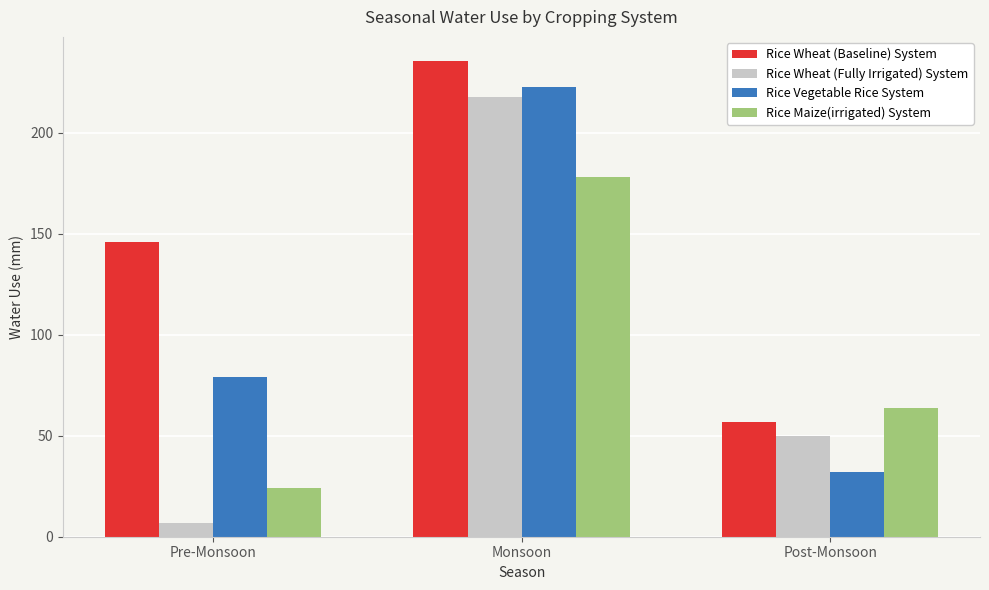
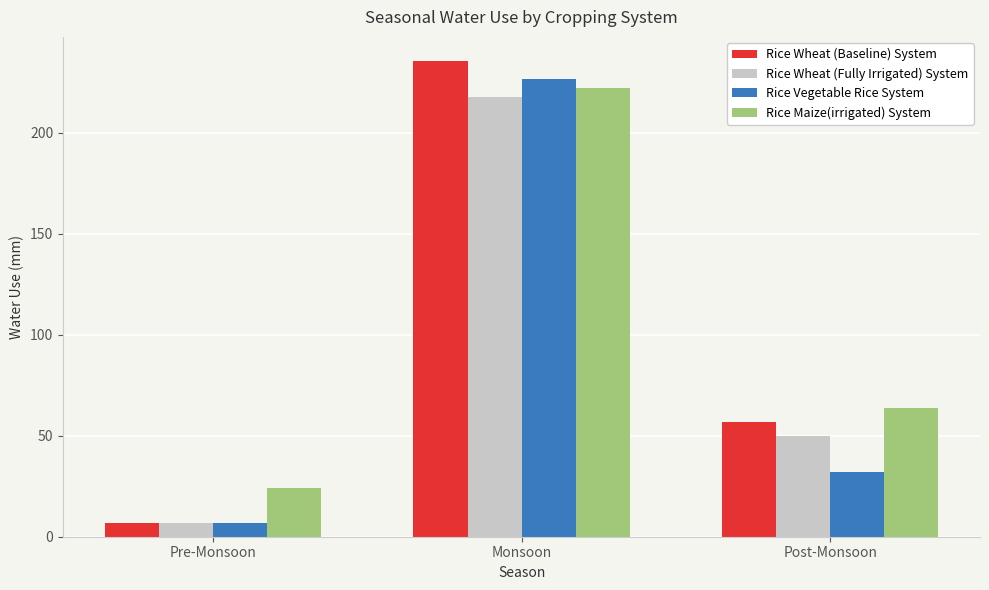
  {
    "Rice Wheat (Baseline) System": {
-     "Pre-Monsoon": 146,
+     "Pre-Monsoon": 7,
      "Monsoon": 236,
      "Post-Monsoon": 57
    },
    "Rice Wheat (Fully Irrigated) System": {
      "Pre-Monsoon": 7,
      "Monsoon": 218,
      "Post-Monsoon": 50
    },
    "Rice Vegetable Rice System": {
-     "Pre-Monsoon": 79,
-     "Monsoon": 222,
+     "Pre-Monsoon": 7,
+     "Monsoon": 226,
      "Post-Monsoon": 32
    },
    "Rice Maize(irrigated) System": {
      "Pre-Monsoon": 24,
-     "Monsoon": 178,
+     "Monsoon": 222,
      "Post-Monsoon": 64
    }
  }
